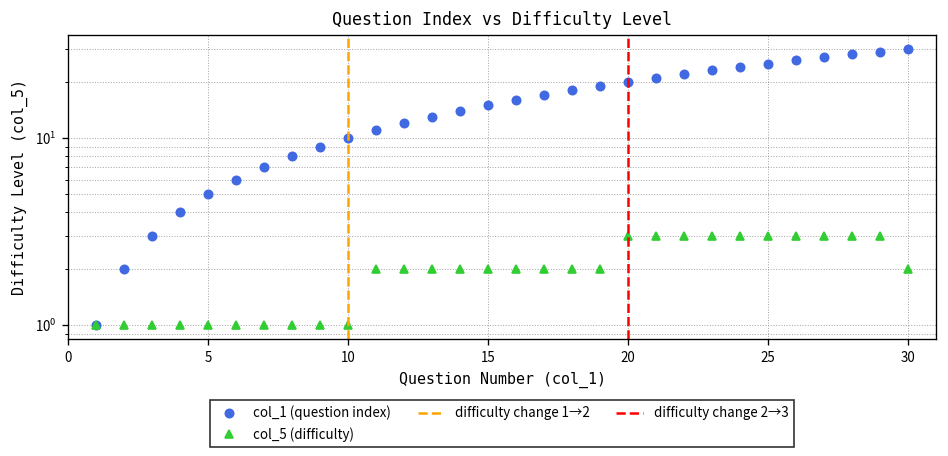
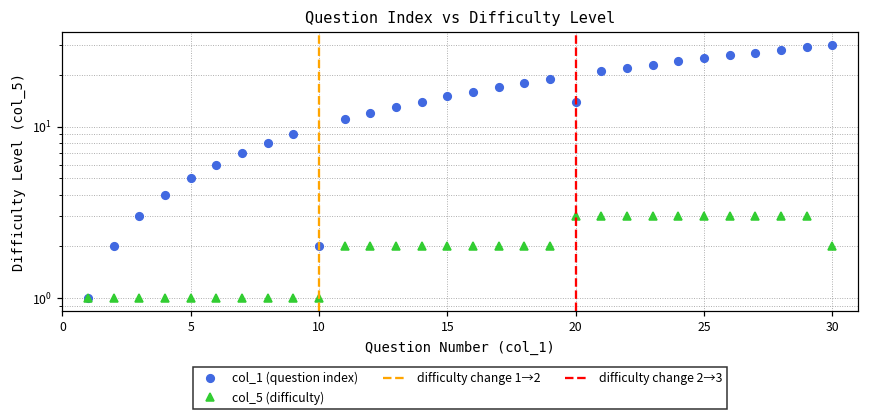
  {
    "col_1 (question index)": {
      "5": 5,
-     "10": 10,
+     "10": 2,
      "15": 15,
-     "20": 20,
+     "20": 14,
      "25": 25,
      "30": 30
    },
    "col_5 (difficulty)": {
      "5": 1,
      "10": 1,
      "15": 2,
      "20": 3,
      "25": 3,
      "30": 2
    }
  }
